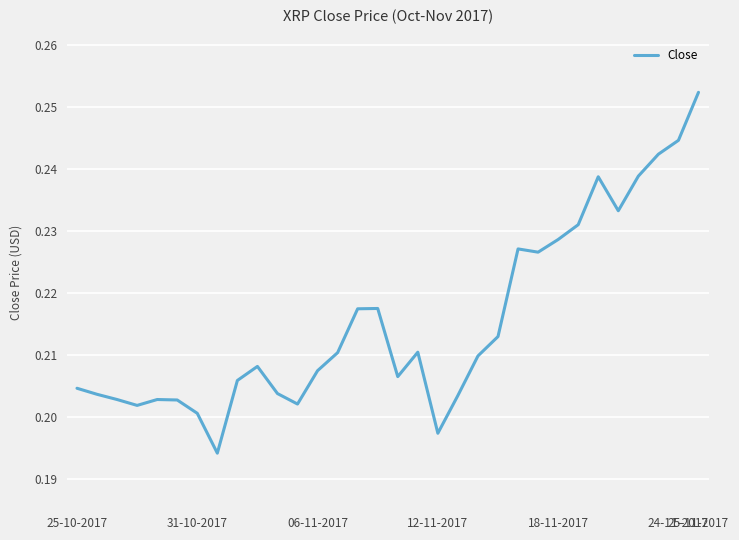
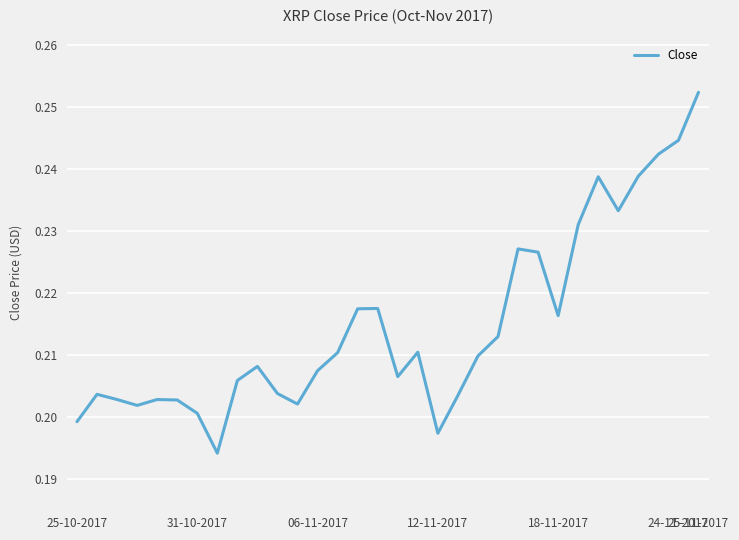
  {
-   "25-10-2017": 0.205,
+   "25-10-2017": 0.199,
    "31-10-2017": 0.201,
    "06-11-2017": 0.207,
    "12-11-2017": 0.197,
-   "18-11-2017": 0.229
+   "18-11-2017": 0.216
  }
